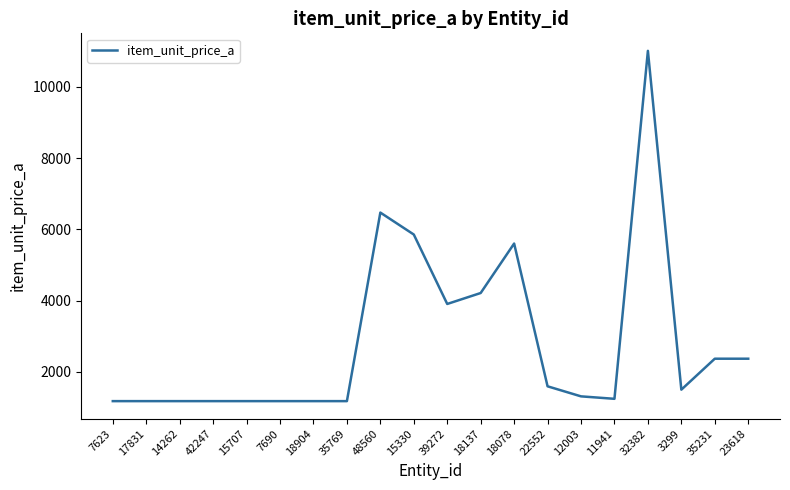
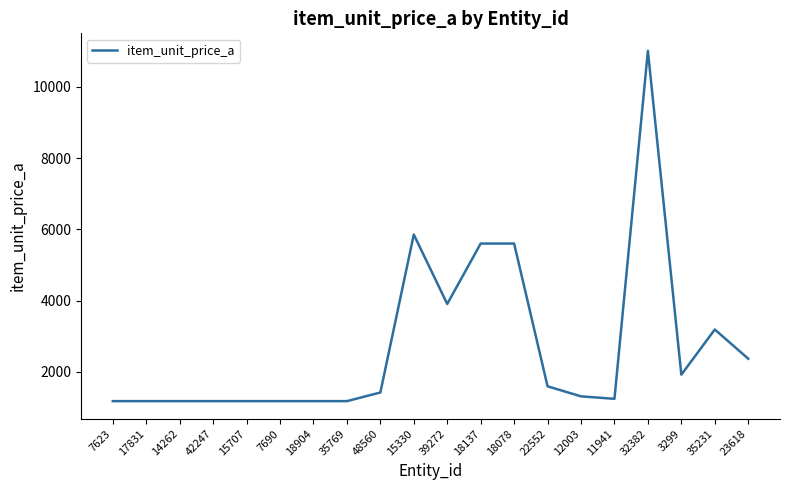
  {
    "7623": 1200,
    "17831": 1200,
    "14262": 1200,
    "42247": 1200,
    "15707": 1200,
    "7690": 1200,
    "18904": 1200,
    "35769": 1200,
-   "48560": 6500,
+   "48560": 1400,
    "15330": 5900,
    "39272": 3900,
-   "18137": 4200,
+   "18137": 5600,
    "18078": 5600,
    "22552": 1600,
    "12003": 1300,
    "11941": 1200,
    "32382": 11000,
-   "3299": 1500,
-   "35231": 2400,
+   "3299": 1900,
+   "35231": 3200,
    "23618": 2400
  }
